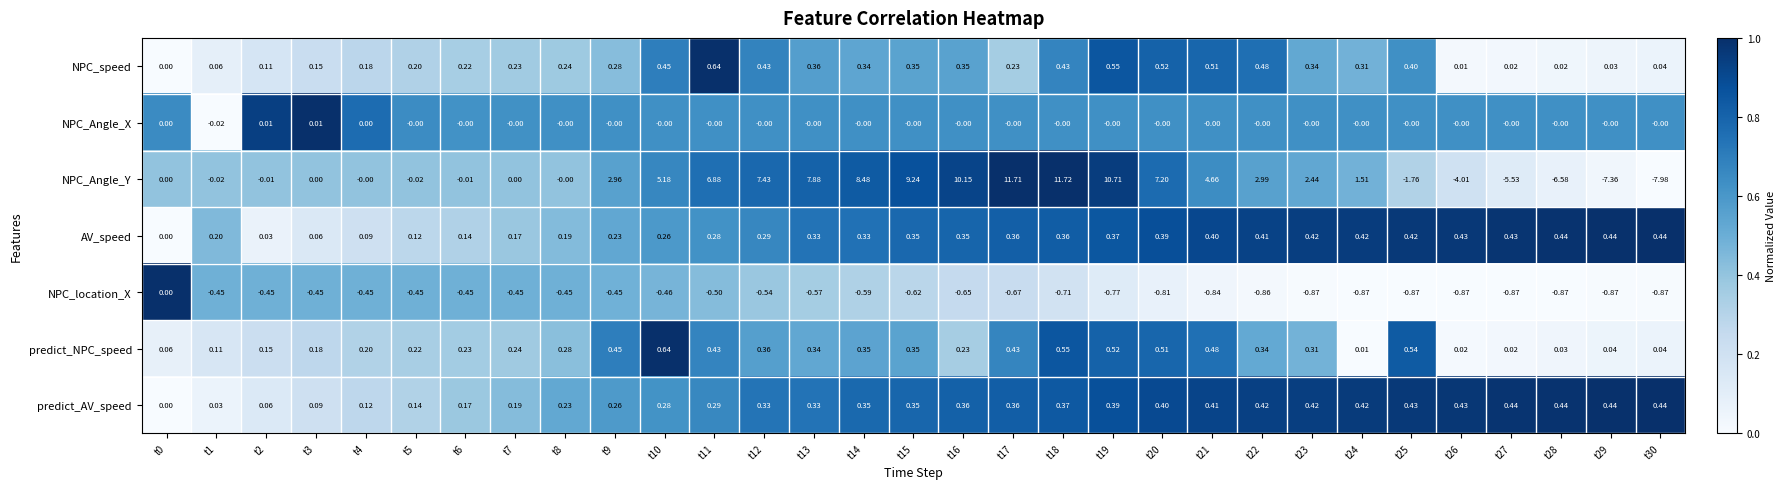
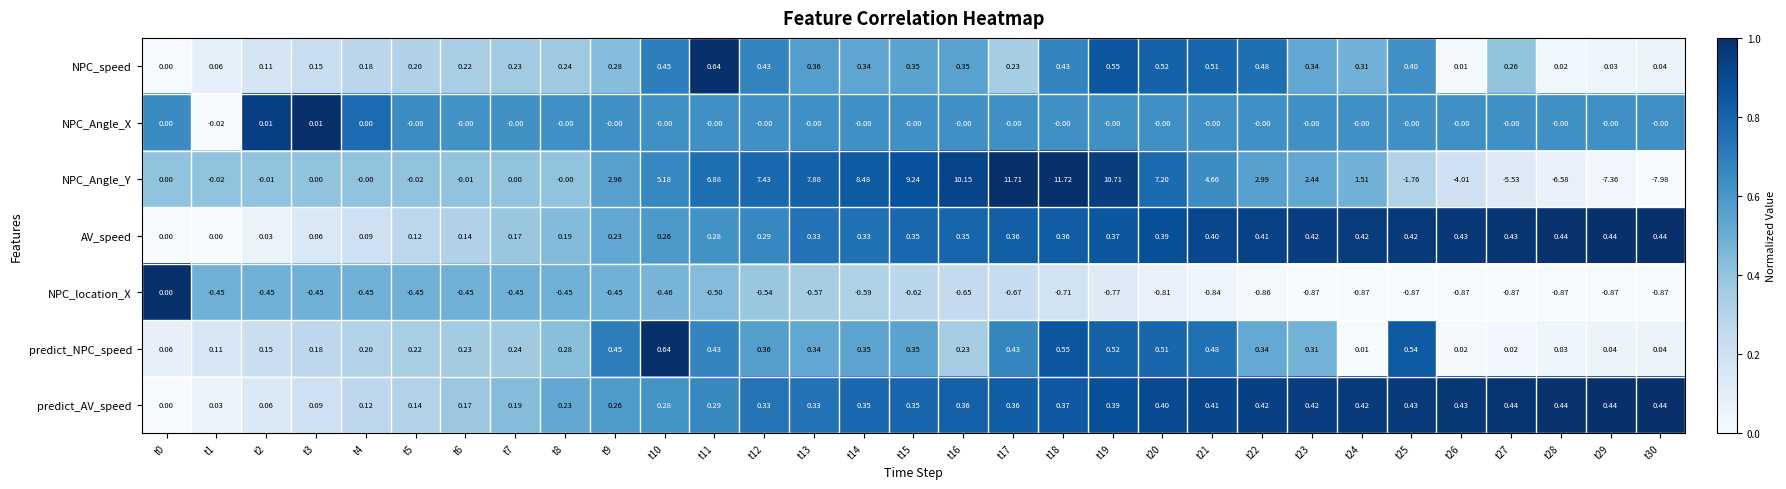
  {
    "NPC_speed": {
      "t0": 0.00,
      "t1": 0.06,
      "t2": 0.11,
      "t3": 0.15,
      "t4": 0.18,
      "t5": 0.20,
      "t6": 0.22,
      "t7": 0.23,
      "t8": 0.24,
      "t9": 0.28,
      "t10": 0.45,
      "t11": 0.64,
      "t12": 0.43,
      "t13": 0.36,
      "t14": 0.34,
      "t15": 0.35,
      "t16": 0.35,
      "t17": 0.23,
      "t18": 0.43,
      "t19": 0.55,
      "t20": 0.52,
      "t21": 0.51,
      "t22": 0.48,
      "t23": 0.34,
      "t24": 0.31,
      "t25": 0.40,
      "t26": 0.01,
-     "t27": 0.02,
+     "t27": 0.26,
      "t28": 0.02,
      "t29": 0.03,
      "t30": 0.04
    },
    "AV_speed": {
      "t0": 0.00,
-     "t1": 0.20,
+     "t1": 0.00,
      "t2": 0.03,
      "t3": 0.06,
      "t4": 0.09,
      "t5": 0.12,
      "t6": 0.14,
      "t7": 0.17,
      "t8": 0.19,
      "t9": 0.23,
      "t10": 0.26,
      "t11": 0.28,
      "t12": 0.29,
      "t13": 0.33,
      "t14": 0.33,
      "t15": 0.35,
      "t16": 0.35,
      "t17": 0.36,
      "t18": 0.36,
      "t19": 0.37,
      "t20": 0.39,
      "t21": 0.40,
      "t22": 0.41,
      "t23": 0.42,
      "t24": 0.42,
      "t25": 0.42,
      "t26": 0.43,
      "t27": 0.43,
      "t28": 0.44,
      "t29": 0.44,
      "t30": 0.44
    }
  }
